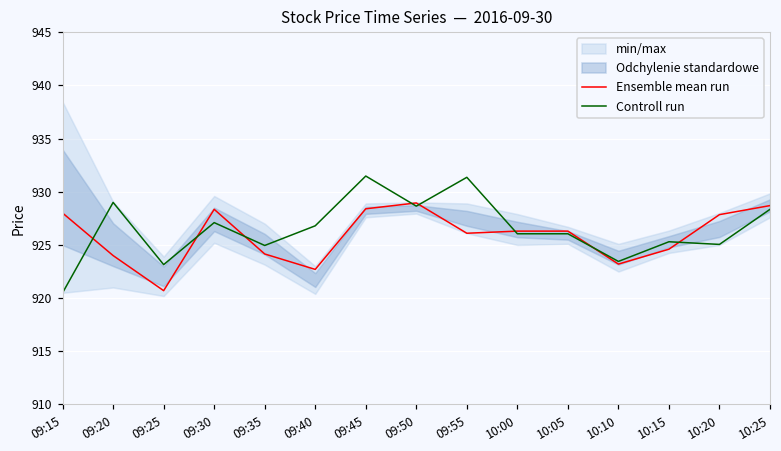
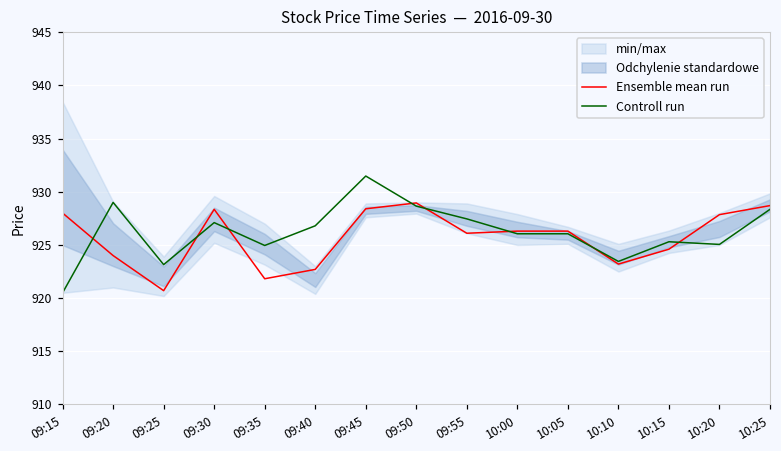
  {
    "Ensemble mean run": {
      "09:15": 928,
      "09:20": 924,
      "09:25": 921,
-     "09:35": 924,
+     "09:35": 922,
      "09:40": 923,
      "09:55": 926,
      "10:15": 925,
      "10:25": 929
    },
    "Controll run": {
      "09:15": 921,
      "09:30": 927,
      "09:35": 925,
      "09:40": 927,
      "09:45": 931,
-     "09:55": 931,
+     "09:55": 927,
      "10:15": 925,
      "10:20": 925,
      "10:25": 928
    }
  }
